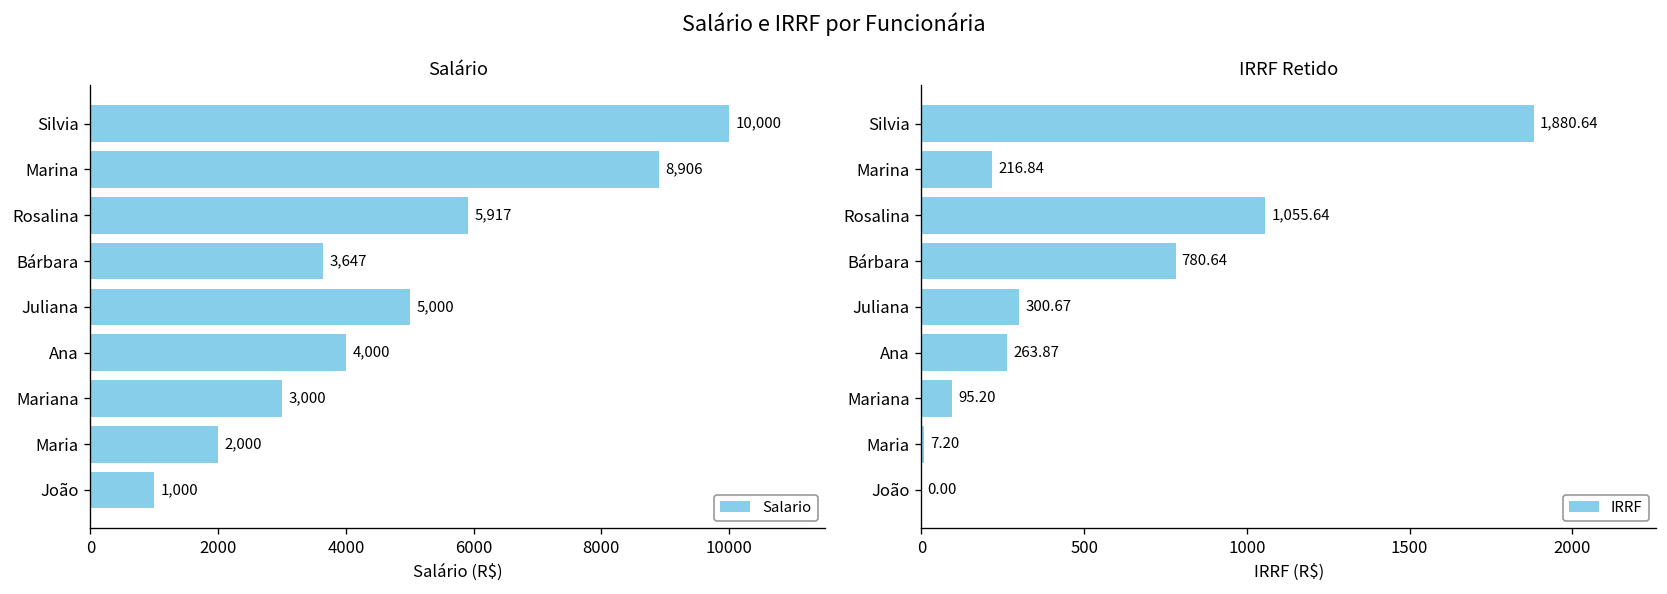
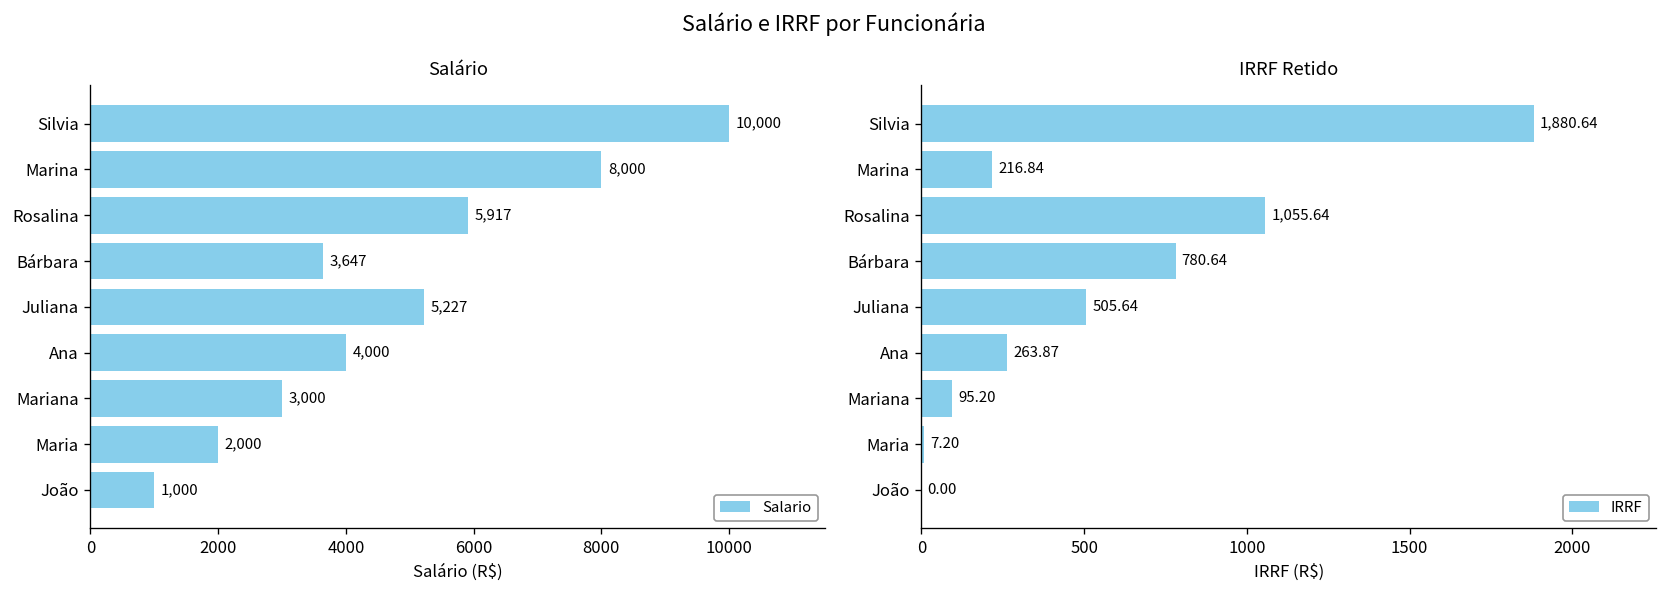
  {
    "Salário": {
      "Silvia": "10,000",
-     "Marina": "8,906",
+     "Marina": "8,000",
      "Rosalina": "5,917",
      "Bárbara": "3,647",
-     "Juliana": "5,000",
+     "Juliana": "5,227",
      "Ana": "4,000",
      "Mariana": "3,000",
      "Maria": "2,000",
      "João": "1,000"
    },
    "IRRF Retido": {
      "Silvia": "1,880.64",
      "Marina": "216.84",
      "Rosalina": "1,055.64",
      "Bárbara": "780.64",
-     "Juliana": "300.67",
+     "Juliana": "505.64",
      "Ana": "263.87",
      "Mariana": "95.20",
      "Maria": "7.20",
      "João": "0.00"
    }
  }
